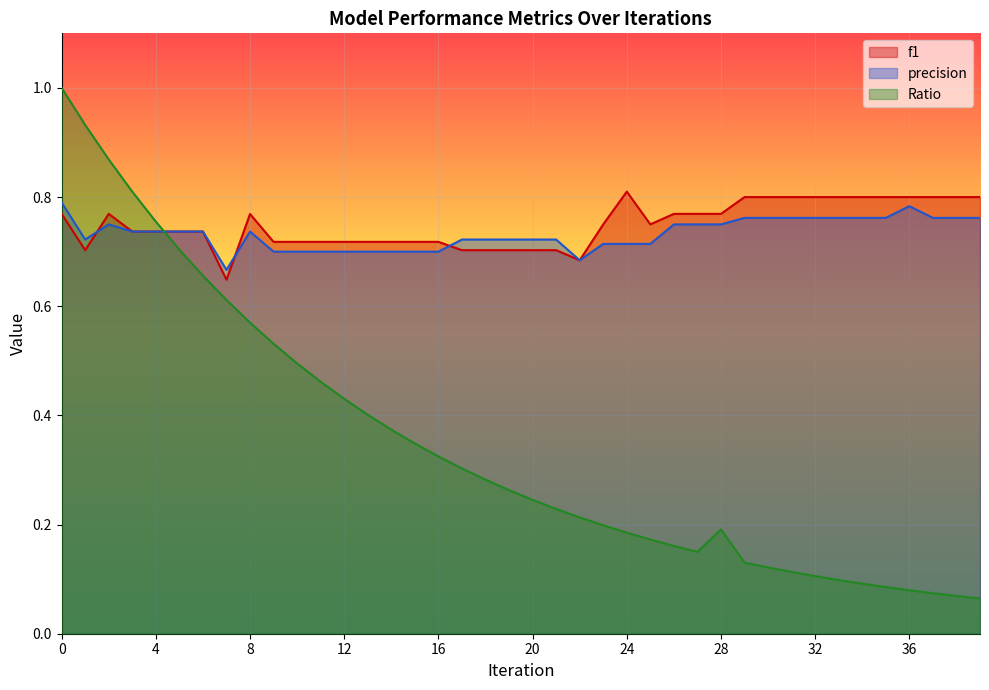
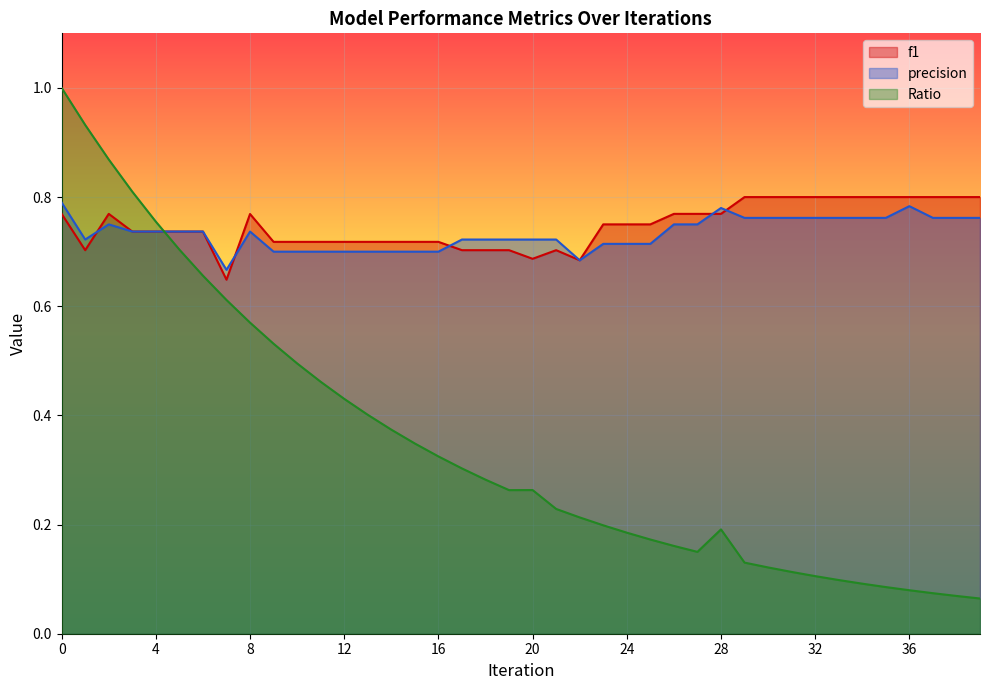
  {
    "f1": {
      "0": 0.77,
      "8": 0.77,
      "12": 0.72,
      "16": 0.72,
-     "20": 0.70,
-     "24": 0.81,
+     "20": 0.69,
+     "24": 0.75,
      "28": 0.77,
      "32": 0.80,
      "36": 0.80
    },
    "precision": {
      "0": 0.79,
      "8": 0.74,
      "12": 0.70,
      "16": 0.70,
      "20": 0.72,
      "24": 0.71,
-     "28": 0.75,
+     "28": 0.78,
      "32": 0.76,
      "36": 0.78
    },
    "Ratio": {
      "0": 1.00,
      "4": 0.75,
      "8": 0.57,
      "12": 0.43,
      "16": 0.32,
-     "20": 0.25,
+     "20": 0.26,
      "24": 0.19,
      "28": 0.19,
      "32": 0.11,
      "36": 0.08
    }
  }
